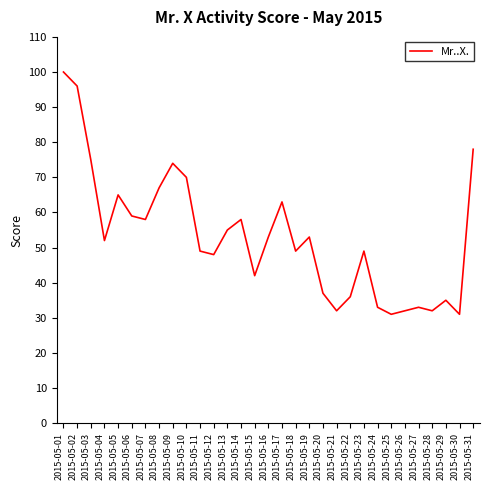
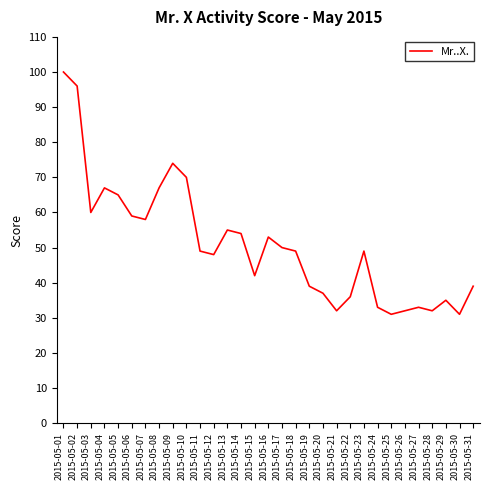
  {
    "2015-05-01": 100,
    "2015-05-02": 96,
-   "2015-05-03": 75,
-   "2015-05-04": 52,
+   "2015-05-03": 60,
+   "2015-05-04": 67,
    "2015-05-05": 65,
    "2015-05-06": 59,
    "2015-05-07": 58,
    "2015-05-08": 67,
    "2015-05-09": 74,
    "2015-05-10": 70,
    "2015-05-11": 49,
    "2015-05-12": 48,
    "2015-05-13": 55,
-   "2015-05-14": 58,
+   "2015-05-14": 54,
    "2015-05-15": 42,
    "2015-05-16": 53,
-   "2015-05-17": 63,
+   "2015-05-17": 50,
    "2015-05-18": 49,
-   "2015-05-19": 53,
+   "2015-05-19": 39,
    "2015-05-20": 37,
    "2015-05-21": 32,
    "2015-05-22": 36,
    "2015-05-23": 49,
    "2015-05-24": 33,
    "2015-05-25": 31,
    "2015-05-26": 32,
    "2015-05-27": 33,
    "2015-05-28": 32,
    "2015-05-29": 35,
    "2015-05-30": 31,
-   "2015-05-31": 78
+   "2015-05-31": 39
  }
